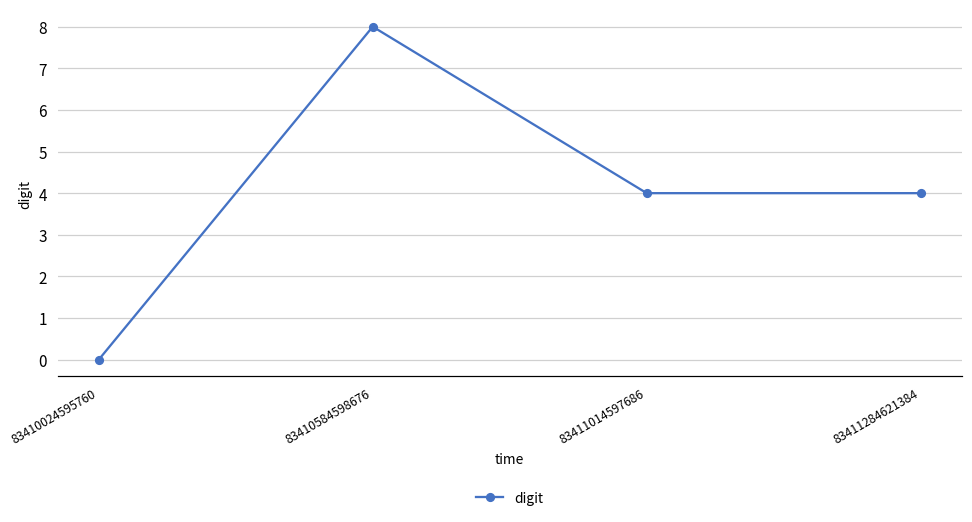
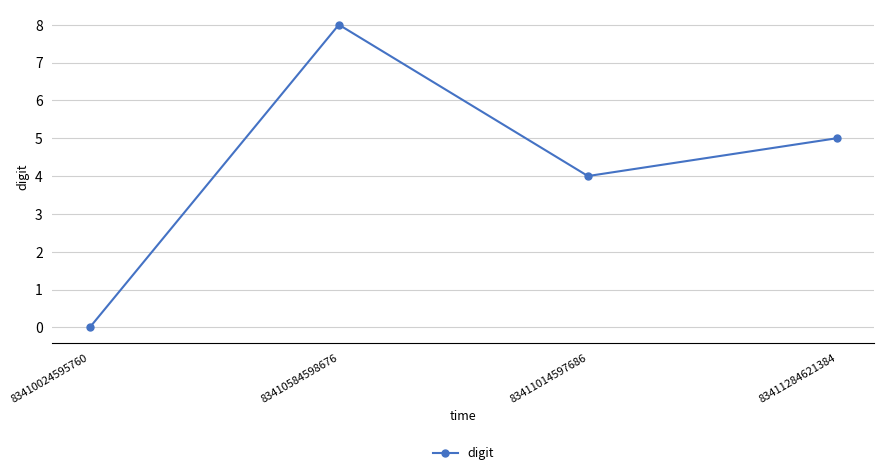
  {
    "83410024595760": 0,
    "83410584598676": 8,
    "83411014597686": 4,
-   "83411284621384": 4
+   "83411284621384": 5
  }
